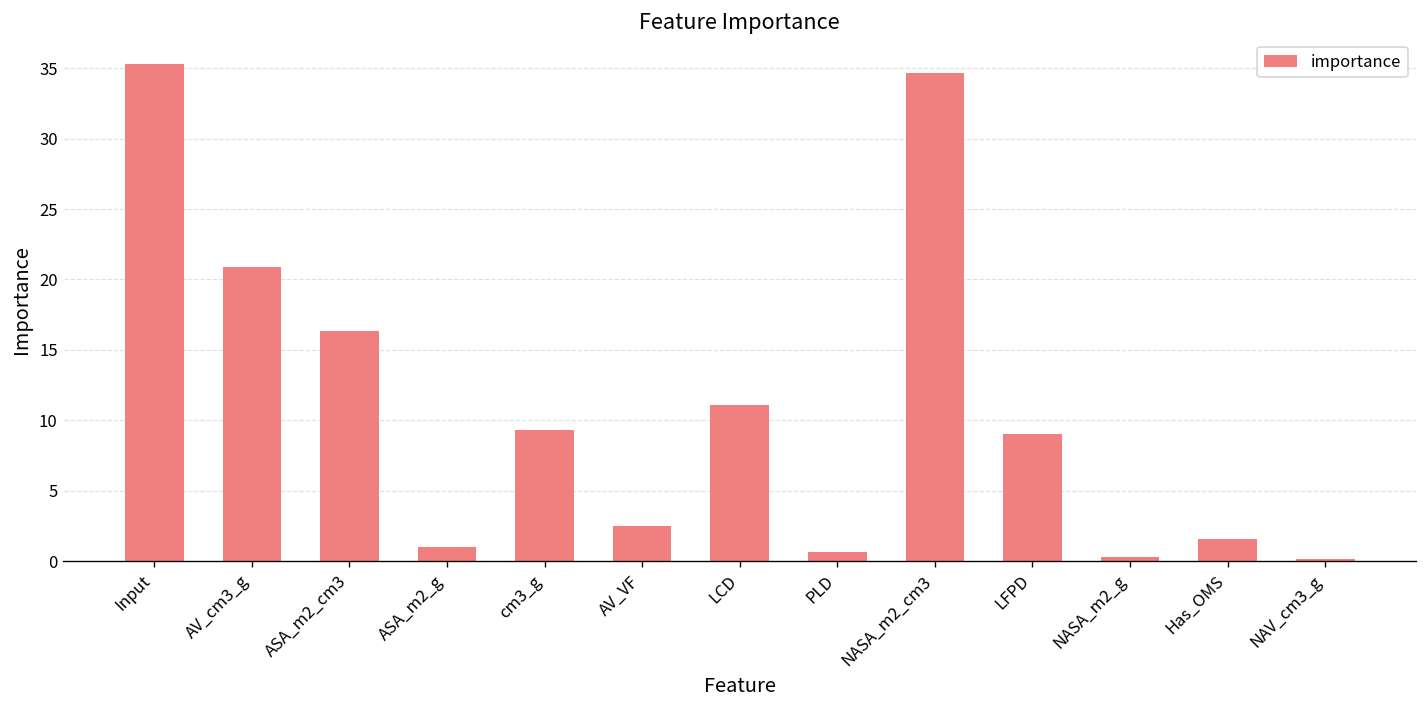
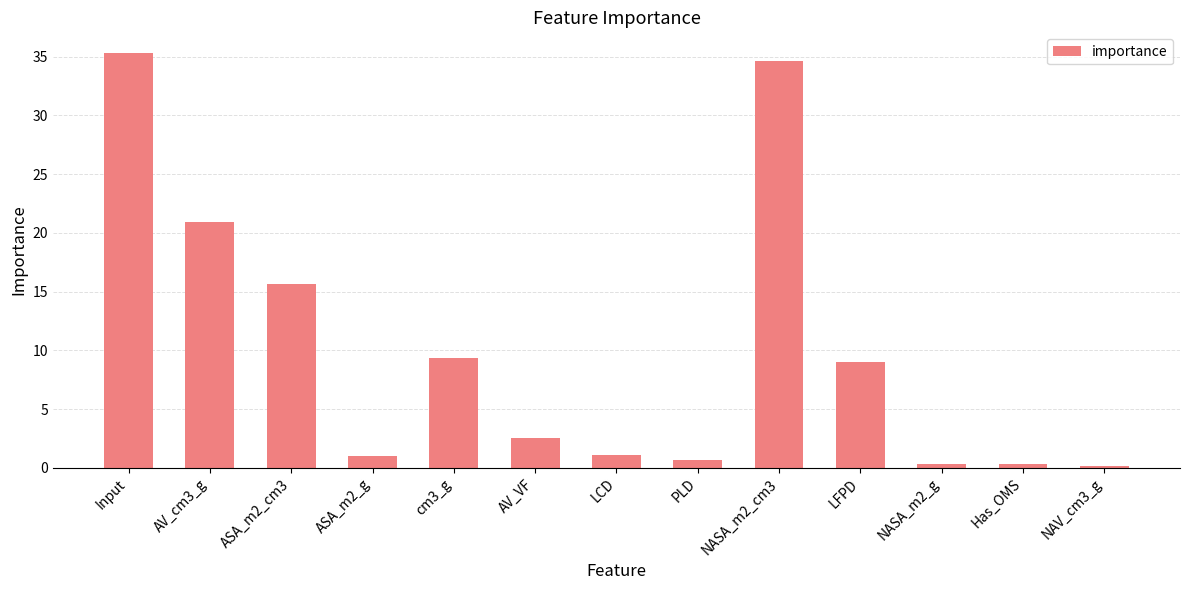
  {
    "Input": 35.3,
    "AV_cm3_g": 20.9,
-   "ASA_m2_cm3": 16.4,
+   "ASA_m2_cm3": 15.7,
    "ASA_m2_g": 1.0,
    "cm3_g": 9.3,
    "AV_VF": 2.5,
-   "LCD": 11.1,
+   "LCD": 1.1,
    "PLD": 0.6,
    "NASA_m2_cm3": 34.7,
    "LFPD": 9.0,
    "NASA_m2_g": 0.3,
-   "Has_OMS": 1.6
+   "Has_OMS": 0.3
  }
